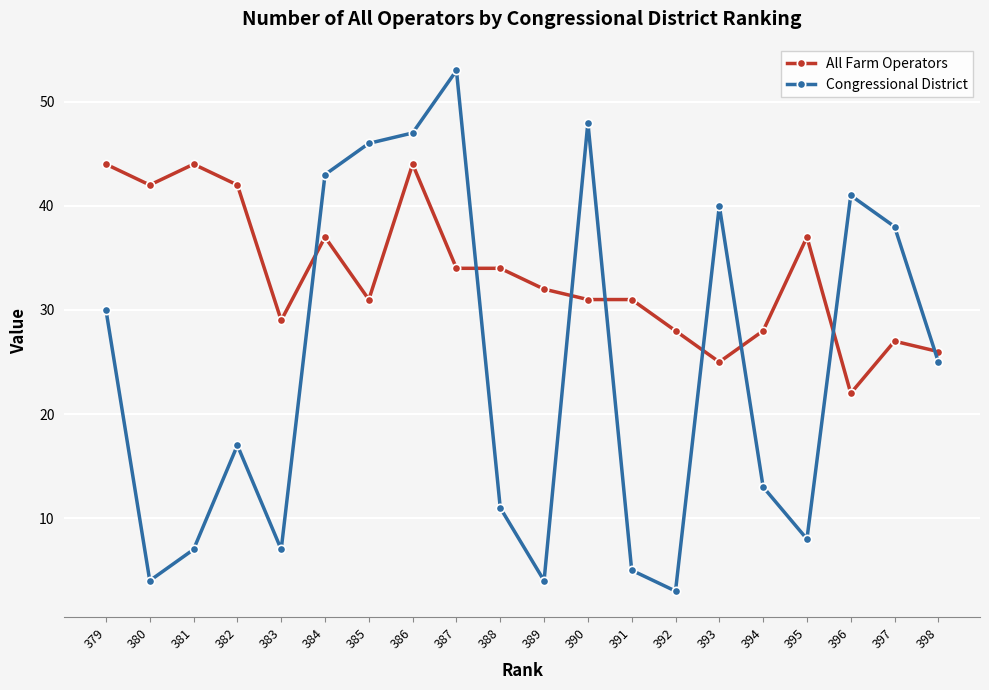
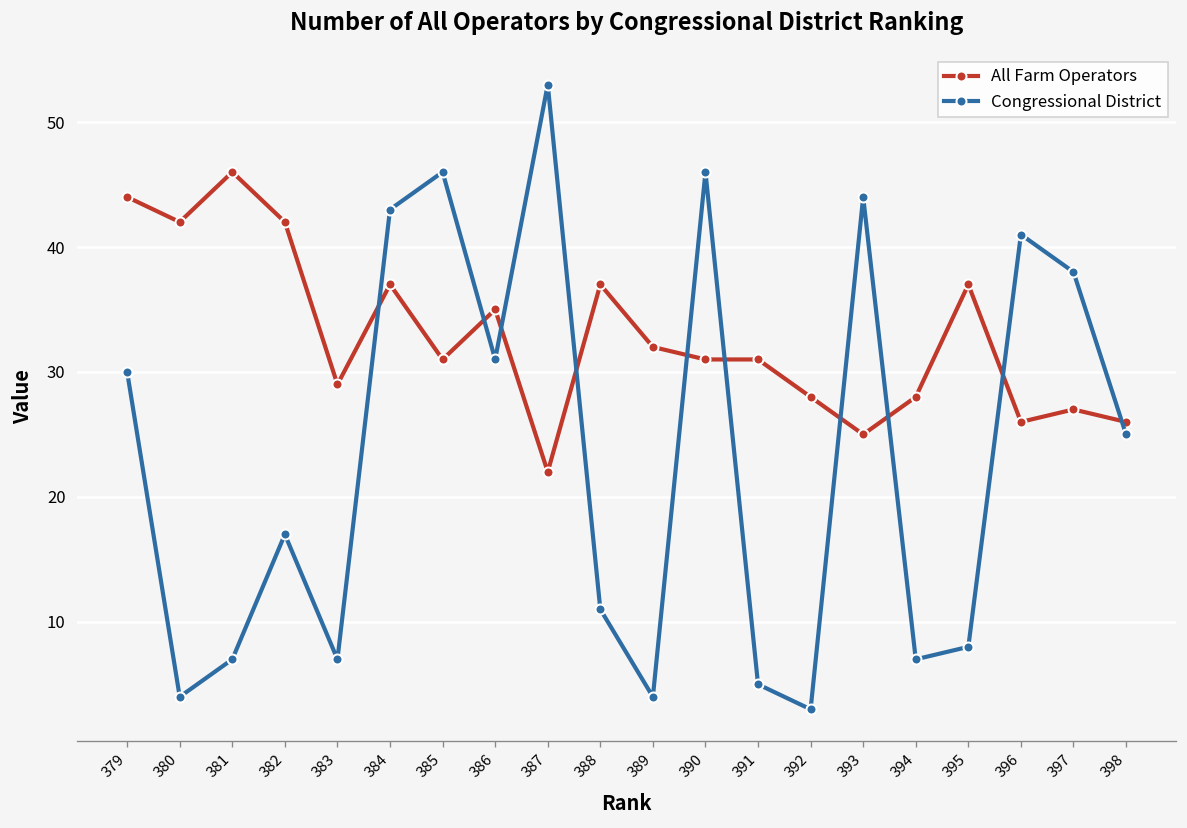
  {
    "All Farm Operators": {
      "379": 44,
      "380": 42,
-     "381": 44,
+     "381": 46,
      "382": 42,
      "383": 29,
      "384": 37,
      "385": 31,
-     "386": 44,
-     "387": 34,
-     "388": 34,
+     "386": 35,
+     "387": 22,
+     "388": 37,
      "389": 32,
      "390": 31,
      "391": 31,
      "392": 28,
      "393": 25,
      "394": 28,
      "395": 37,
-     "396": 22,
+     "396": 26,
      "397": 27,
      "398": 26
    },
    "Congressional District": {
      "379": 30,
      "380": 4,
      "381": 7,
      "382": 17,
      "383": 7,
      "384": 43,
      "385": 46,
-     "386": 47,
+     "386": 31,
      "387": 53,
      "388": 11,
      "389": 4,
-     "390": 48,
+     "390": 46,
      "391": 5,
      "392": 3,
-     "393": 40,
-     "394": 13,
+     "393": 44,
+     "394": 7,
      "395": 8,
      "396": 41,
      "397": 38,
      "398": 25
    }
  }
